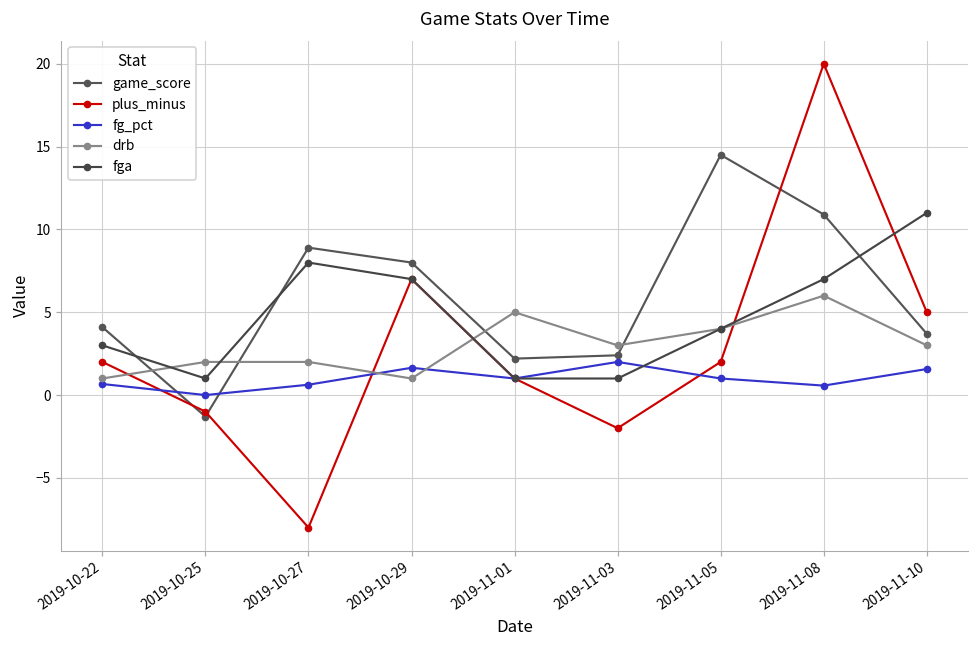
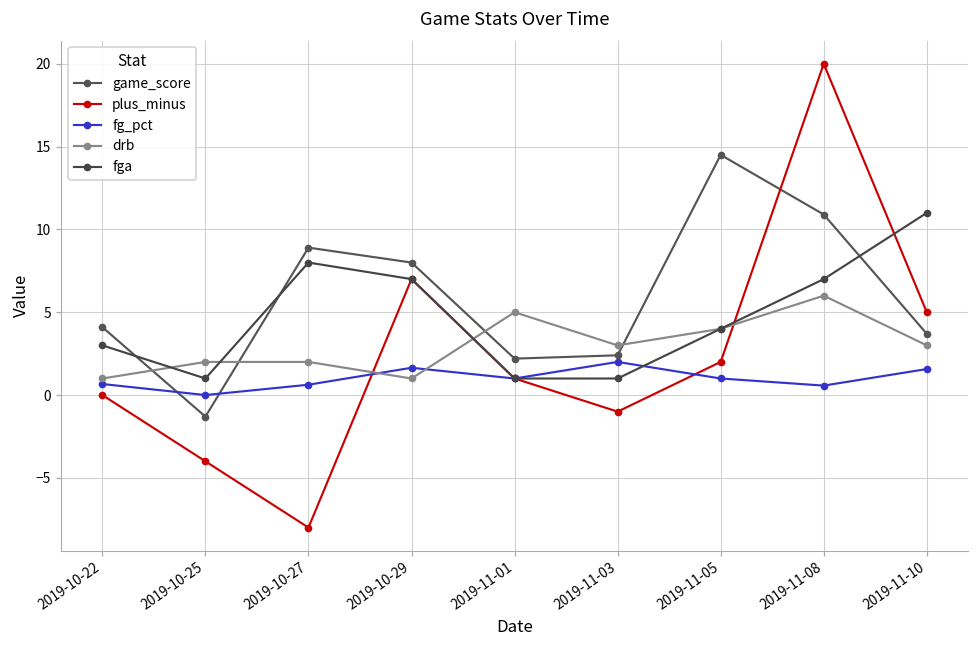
  {
    "plus_minus": {
-     "2019-10-22": 2,
-     "2019-10-25": -1,
+     "2019-10-22": 0,
+     "2019-10-25": -4,
      "2019-10-27": -8,
-     "2019-11-03": -2,
+     "2019-11-03": -1,
      "2019-11-05": 2,
      "2019-11-08": 20,
      "2019-11-10": 5
    },
    "fg_pct": {
      "2019-10-22": 0.7,
      "2019-10-25": 0,
      "2019-10-27": 0.6,
      "2019-10-29": 1.6,
      "2019-11-03": 2,
      "2019-11-05": 1,
      "2019-11-08": 0.6,
      "2019-11-10": 1.6
    },
    "drb": {
      "2019-10-22": 1,
      "2019-10-25": 2,
      "2019-10-27": 2,
      "2019-10-29": 1,
      "2019-11-01": 5,
      "2019-11-03": 3,
      "2019-11-08": 6,
      "2019-11-10": 3
    }
  }
